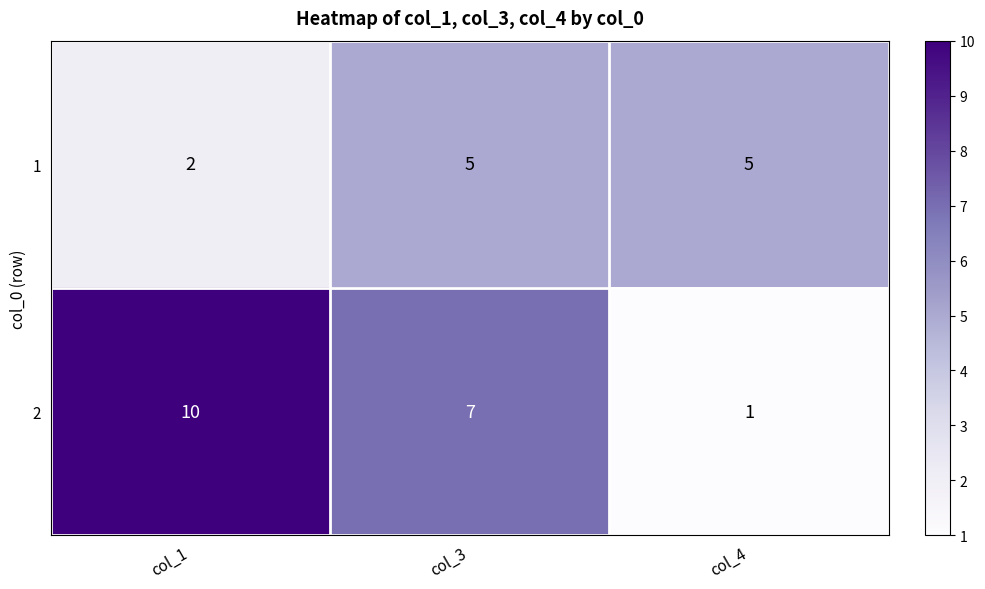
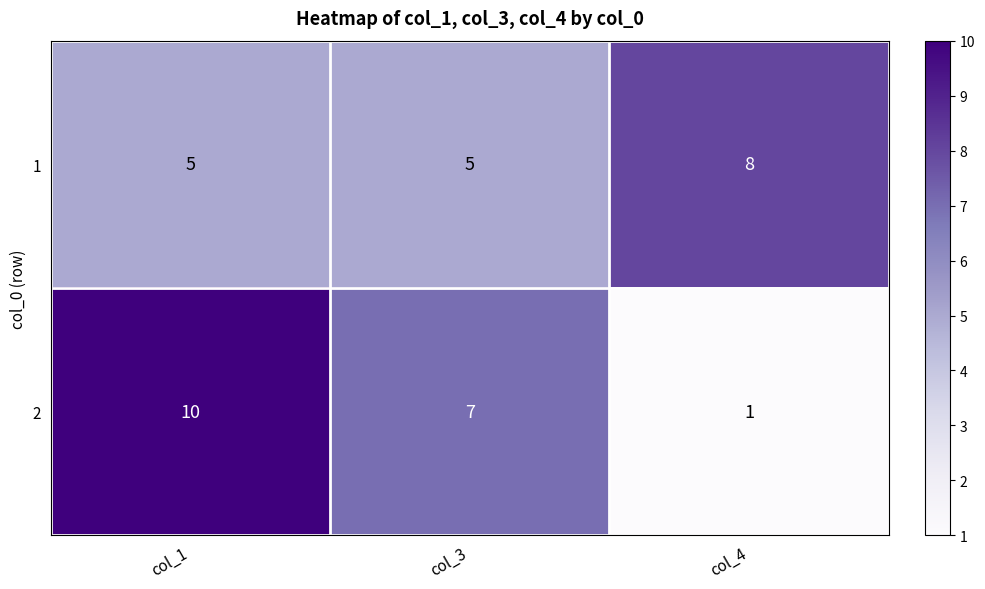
  {
    "1": {
-     "col_1": 2,
+     "col_1": 5,
      "col_3": 5,
-     "col_4": 5
+     "col_4": 8
    },
    "2": {
      "col_1": 10,
      "col_3": 7,
      "col_4": 1
    }
  }
